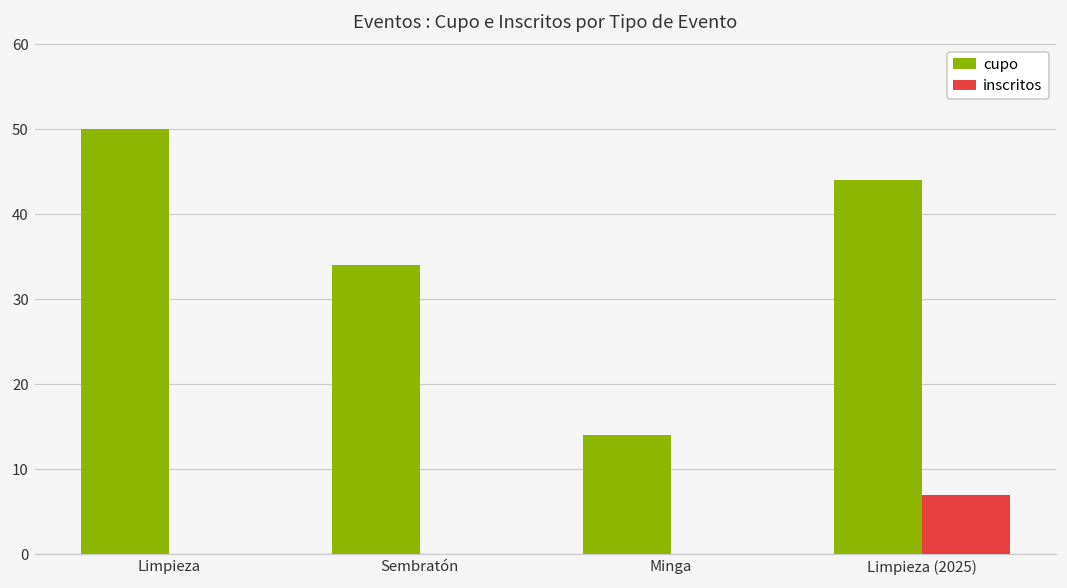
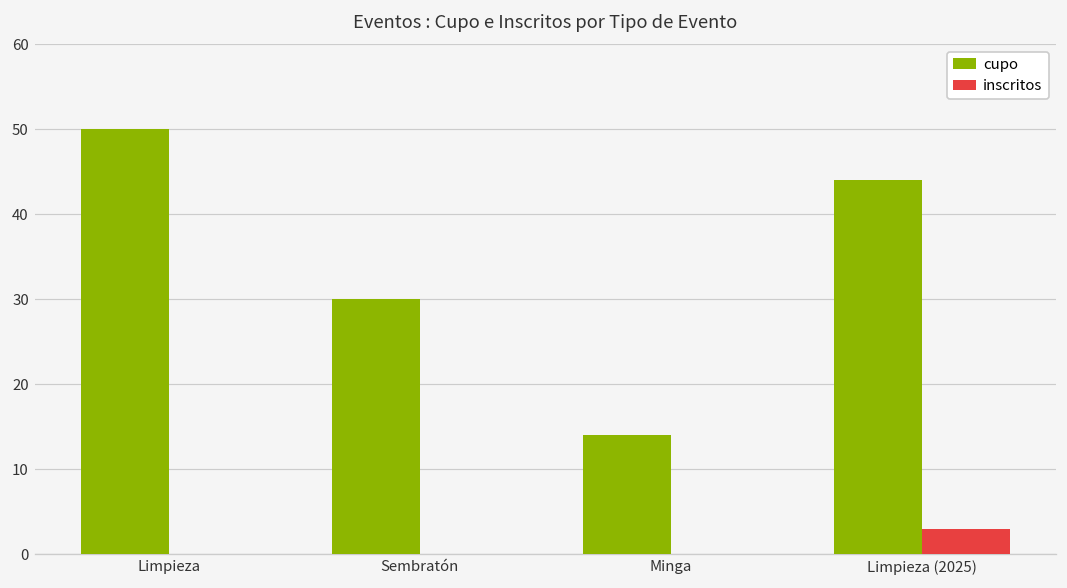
  {
    "cupo": {
      "Limpieza": 50,
-     "Sembratón": 34,
+     "Sembratón": 30,
      "Minga": 14,
      "Limpieza (2025)": 44
    },
    "inscritos": {
      "Limpieza": 0,
      "Sembratón": 0,
      "Minga": 0,
-     "Limpieza (2025)": 7
+     "Limpieza (2025)": 3
    }
  }
